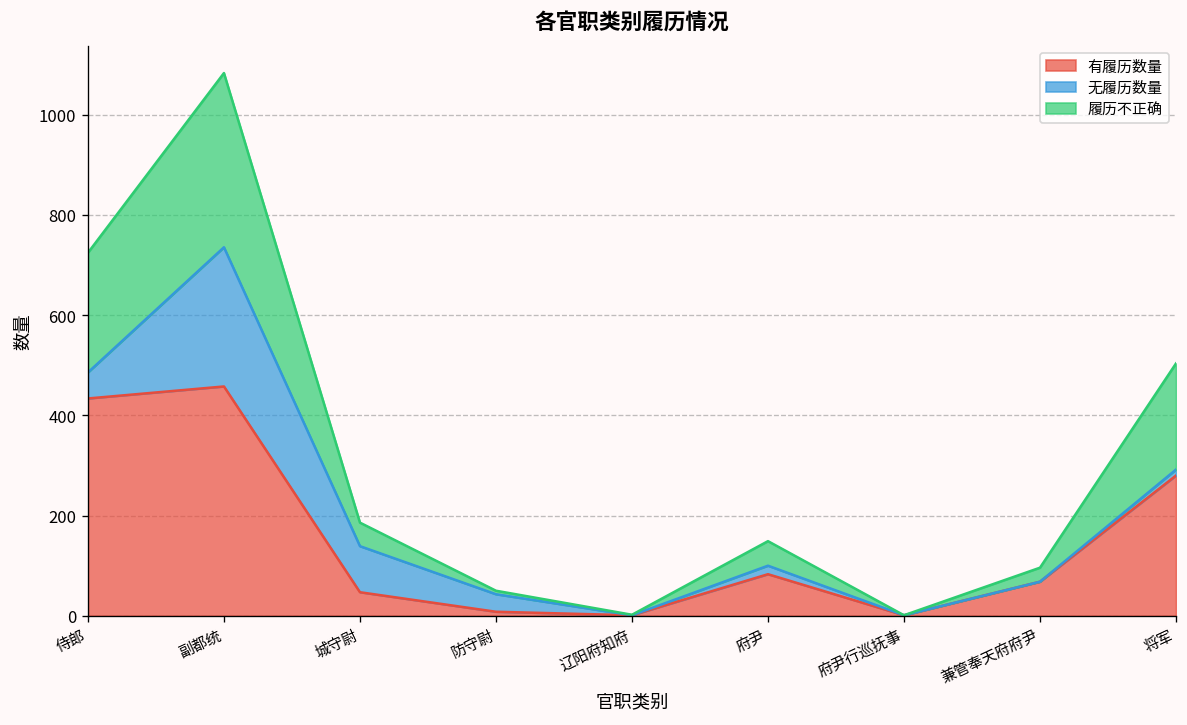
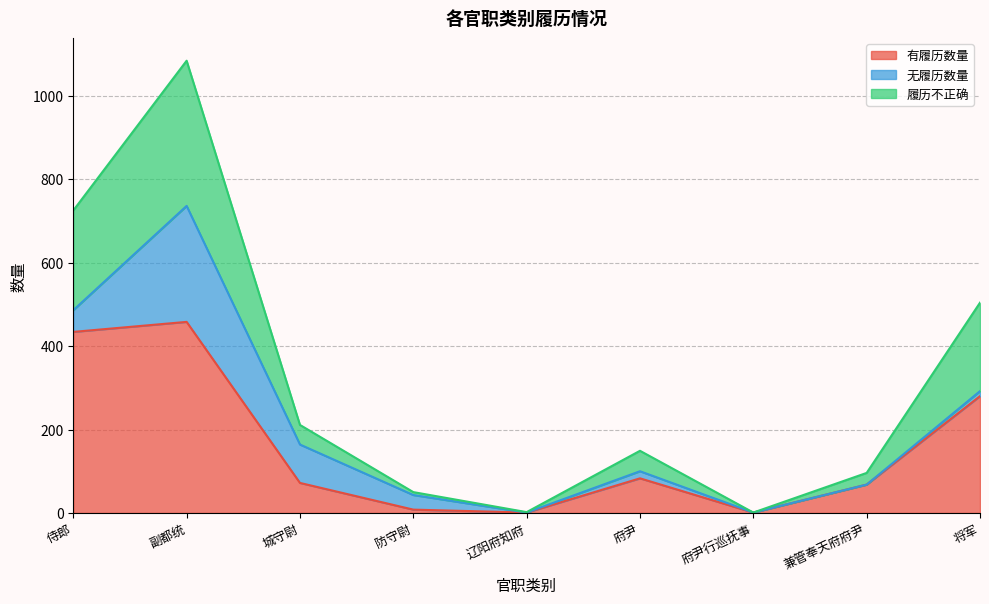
  {
    "有履历数量": {
      "侍郎": 430,
      "副都统": 460,
-     "城守尉": 50,
+     "城守尉": 70,
      "防守尉": 10,
      "府尹": 80,
      "将军": 280
    },
    "无履历数量": {
      "侍郎": 50,
      "副都统": 280,
      "城守尉": 90,
      "防守尉": 40,
      "府尹": 20,
      "将军": 10
    },
    "履历不正确": {
      "侍郎": 240,
      "副都统": 350,
      "城守尉": 50,
      "防守尉": 10,
      "府尹": 50,
      "兼管奉天府府尹": 30,
      "将军": 210
    }
  }
